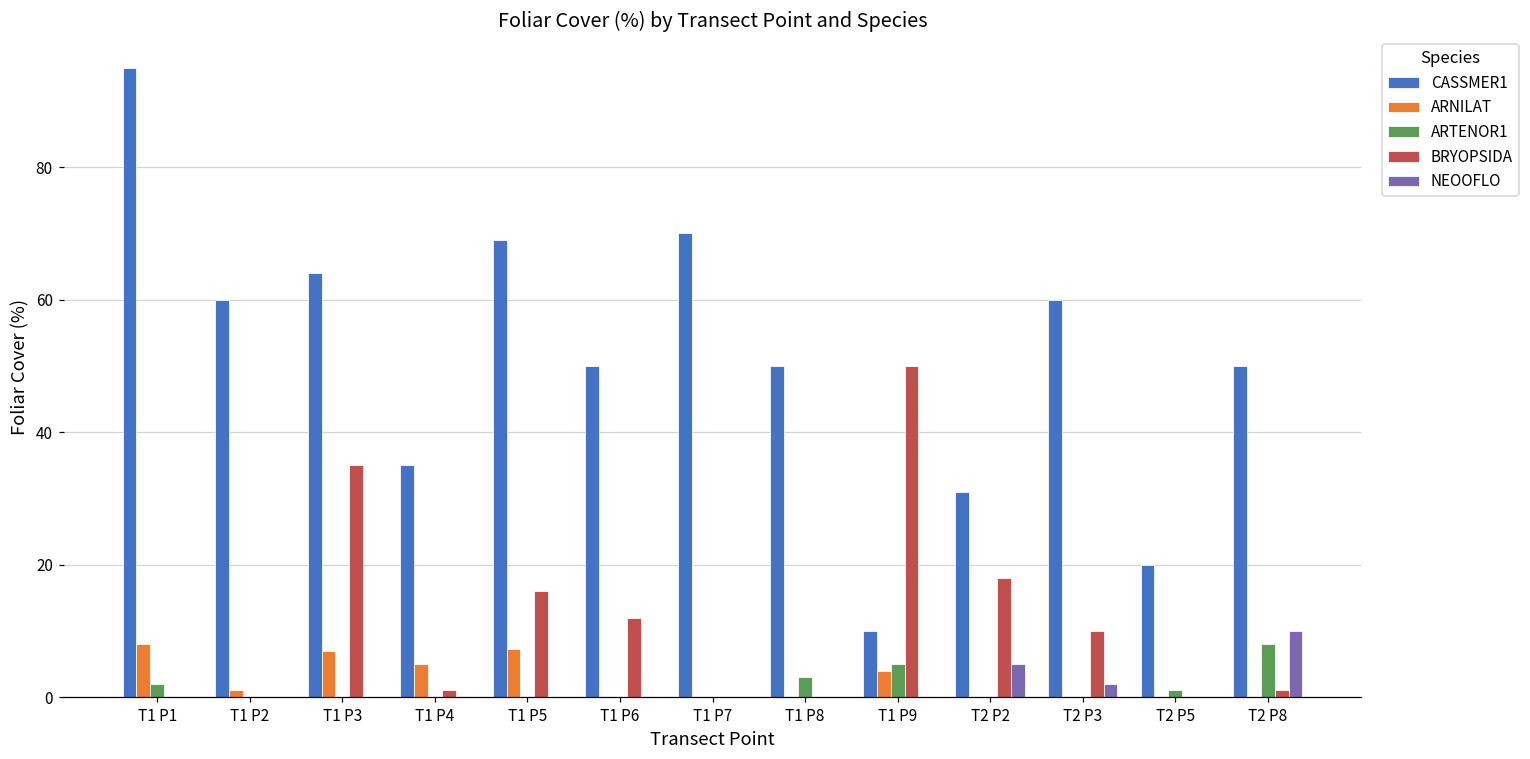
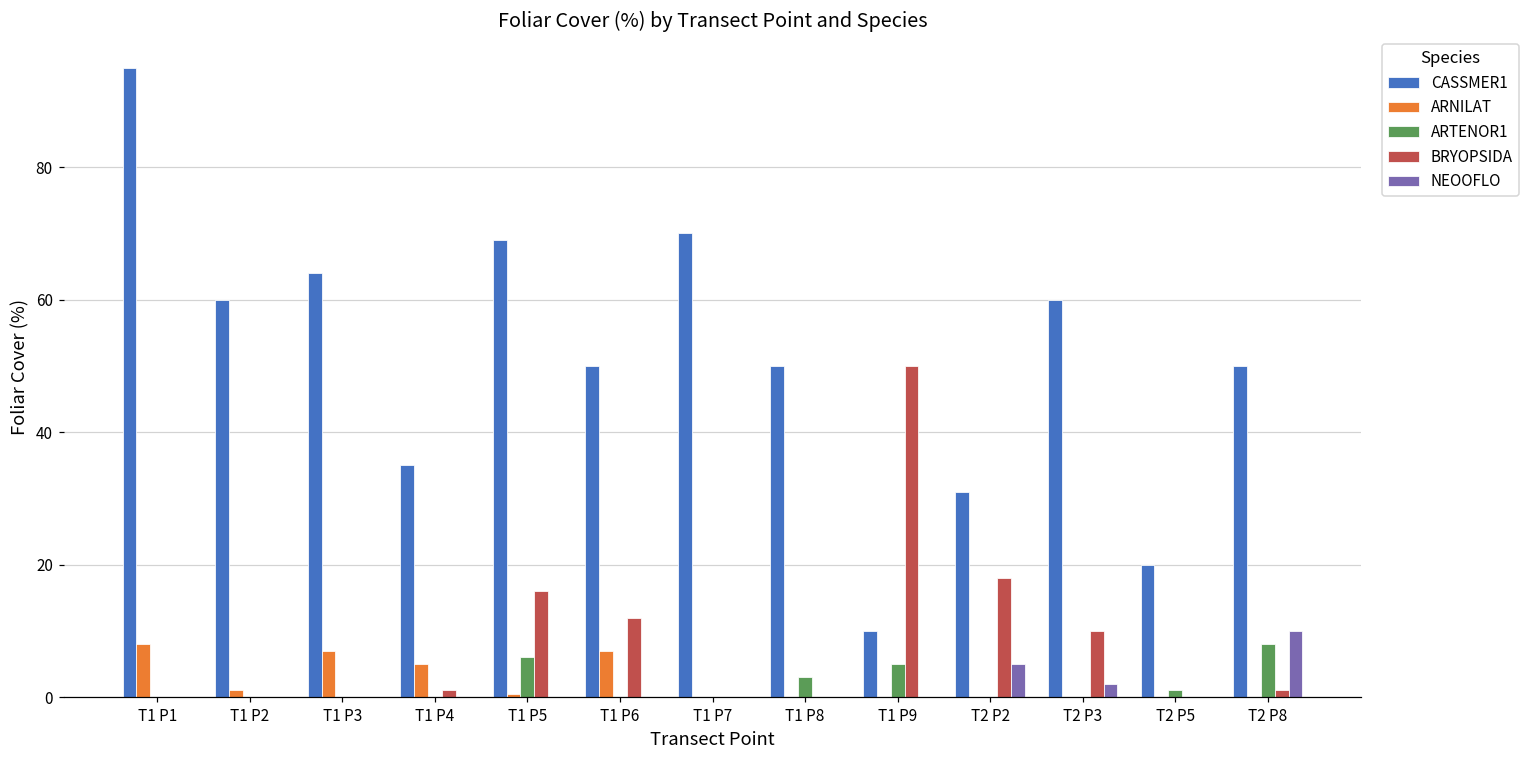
  {
    "ARNILAT": {
      "T1 P1": 8,
      "T1 P2": 1,
      "T1 P3": 7,
      "T1 P4": 5,
-     "T1 P5": 7,
-     "T1 P6": 0,
+     "T1 P5": 1,
+     "T1 P6": 7,
      "T1 P7": 0,
      "T1 P8": 0,
-     "T1 P9": 4,
+     "T1 P9": 0,
      "T2 P2": 0,
      "T2 P3": 0,
      "T2 P5": 0,
      "T2 P8": 0
    },
    "ARTENOR1": {
-     "T1 P1": 2,
+     "T1 P1": 0,
      "T1 P2": 0,
      "T1 P3": 0,
      "T1 P4": 0,
-     "T1 P5": 0,
+     "T1 P5": 6,
      "T1 P6": 0,
      "T1 P7": 0,
      "T1 P8": 3,
      "T1 P9": 5,
      "T2 P2": 0,
      "T2 P3": 0,
      "T2 P5": 1,
      "T2 P8": 8
    },
    "BRYOPSIDA": {
      "T1 P1": 0,
      "T1 P2": 0,
-     "T1 P3": 35,
+     "T1 P3": 0,
      "T1 P4": 1,
      "T1 P5": 16,
      "T1 P6": 12,
      "T1 P7": 0,
      "T1 P8": 0,
      "T1 P9": 50,
      "T2 P2": 18,
      "T2 P3": 10,
      "T2 P5": 0,
      "T2 P8": 1
    }
  }
